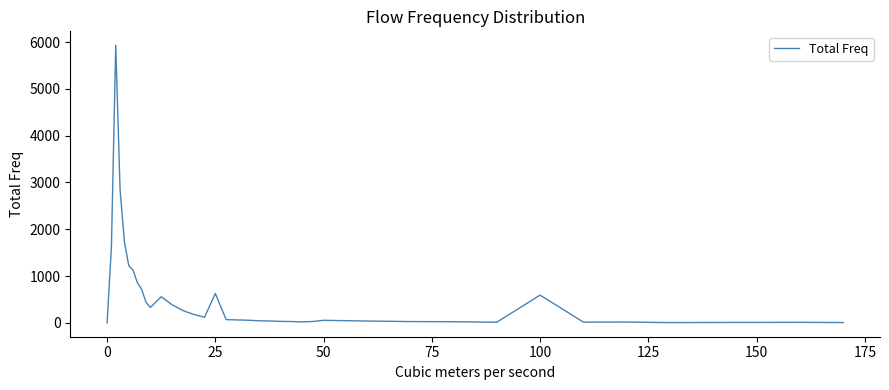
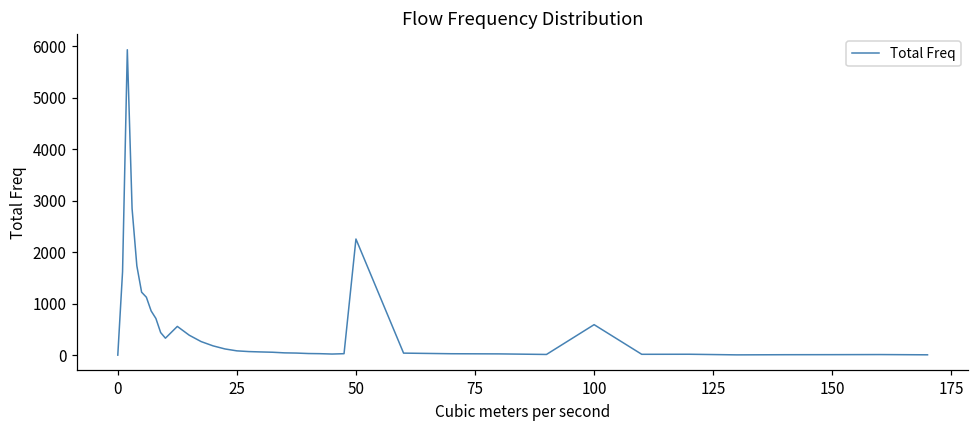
  {
    "0": 0,
-   "25": 600,
-   "50": 100,
+   "25": 100,
+   "50": 2300,
    "100": 600,
    "150": 0
  }
